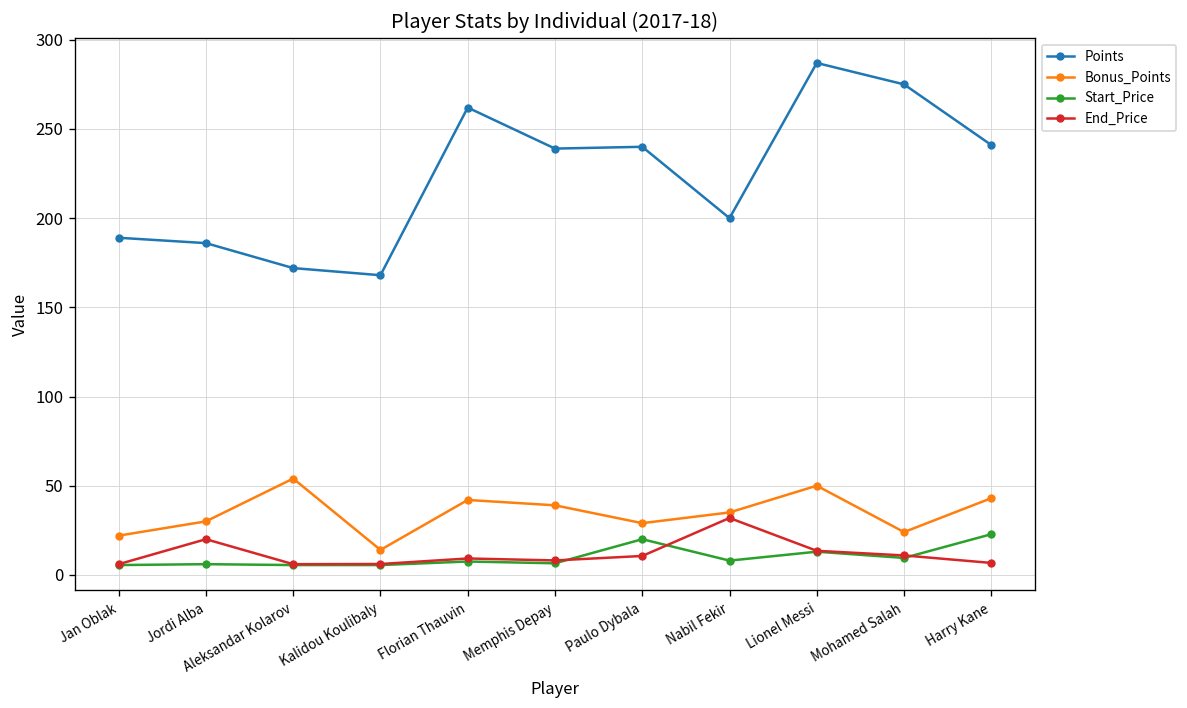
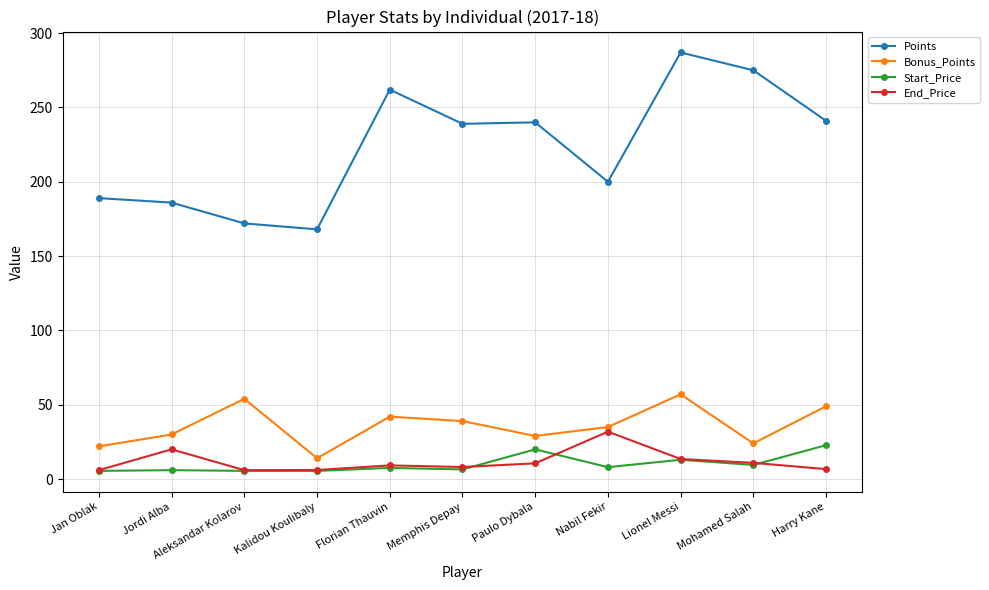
  {
    "Points": {
      "Jan Oblak": 189,
      "Jordi Alba": 186,
      "Aleksandar Kolarov": 172,
      "Kalidou Koulibaly": 168,
      "Florian Thauvin": 262,
      "Memphis Depay": 239,
      "Paulo Dybala": 240,
      "Nabil Fekir": 200,
      "Lionel Messi": 287,
      "Mohamed Salah": 275,
      "Harry Kane": 241
    },
    "Bonus_Points": {
      "Jan Oblak": 22,
      "Jordi Alba": 30,
      "Aleksandar Kolarov": 54,
      "Kalidou Koulibaly": 14,
      "Florian Thauvin": 42,
      "Memphis Depay": 39,
      "Paulo Dybala": 29,
      "Nabil Fekir": 35,
-     "Lionel Messi": 50,
+     "Lionel Messi": 57,
      "Mohamed Salah": 24,
-     "Harry Kane": 43
+     "Harry Kane": 49
    },
    "Start_Price": {
      "Jordi Alba": 6,
      "Paulo Dybala": 20,
      "Nabil Fekir": 8,
      "Harry Kane": 23
    },
    "End_Price": {
      "Jordi Alba": 20,
      "Paulo Dybala": 11,
      "Nabil Fekir": 32,
      "Harry Kane": 7
    }
  }
